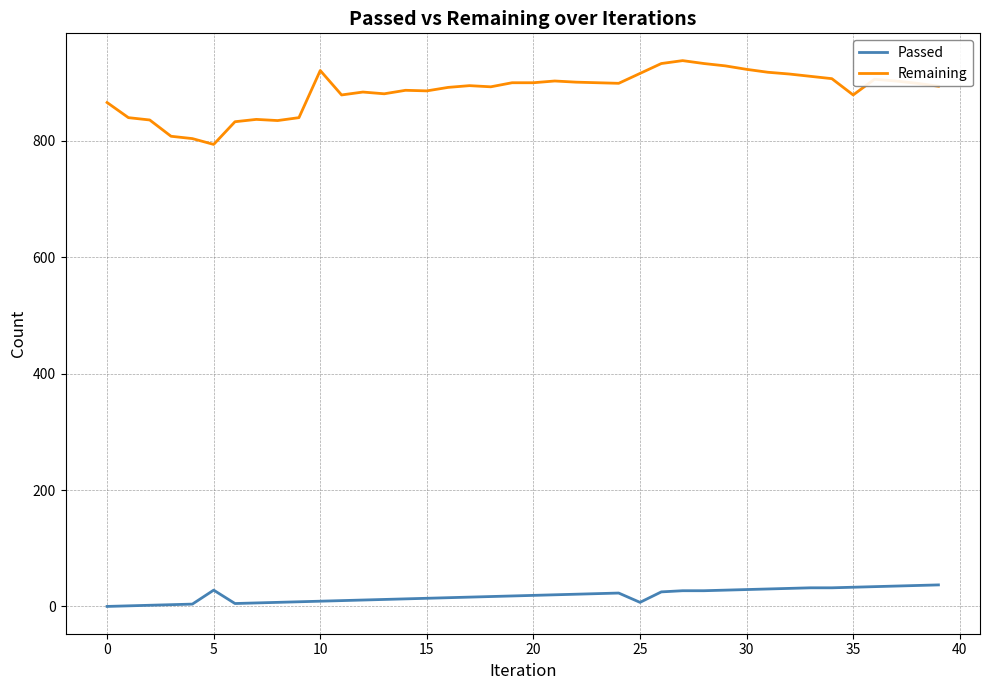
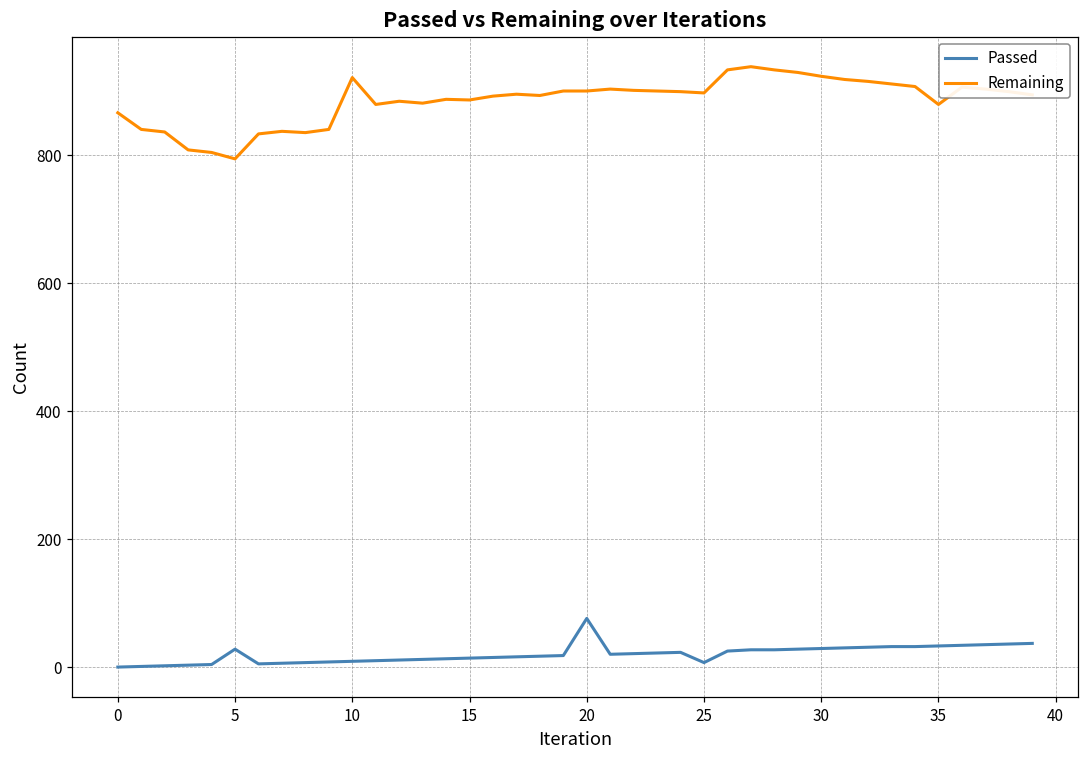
  {
    "Passed": {
      "0": 0,
      "5": 30,
      "10": 10,
      "15": 10,
-     "20": 20,
+     "20": 80,
      "25": 10,
      "30": 30,
      "35": 30
    },
    "Remaining": {
      "0": 870,
      "5": 790,
      "10": 920,
      "15": 890,
      "20": 900,
-     "25": 920,
+     "25": 900,
      "30": 920,
      "35": 880
    }
  }
